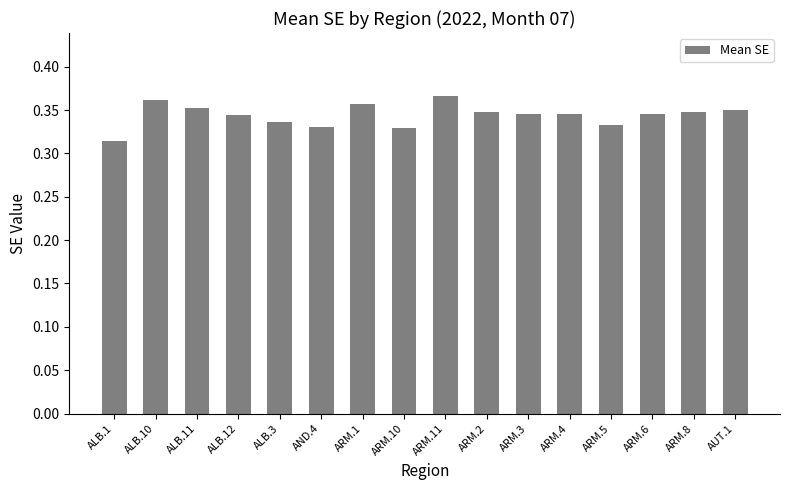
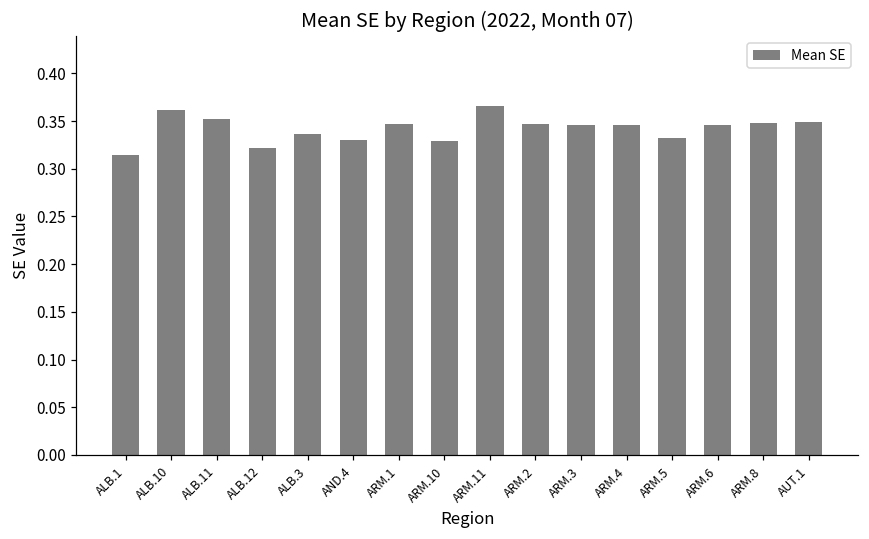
  {
    "ALB.1": 0.31,
    "ALB.10": 0.36,
    "ALB.11": 0.35,
-   "ALB.12": 0.34,
+   "ALB.12": 0.32,
    "ALB.3": 0.34,
    "AND.4": 0.33,
-   "ARM.1": 0.36,
+   "ARM.1": 0.35,
    "ARM.10": 0.33,
    "ARM.11": 0.37,
    "ARM.2": 0.35,
    "ARM.3": 0.35,
    "ARM.4": 0.35,
    "ARM.5": 0.33,
    "ARM.6": 0.35,
    "ARM.8": 0.35,
    "AUT.1": 0.35
  }
